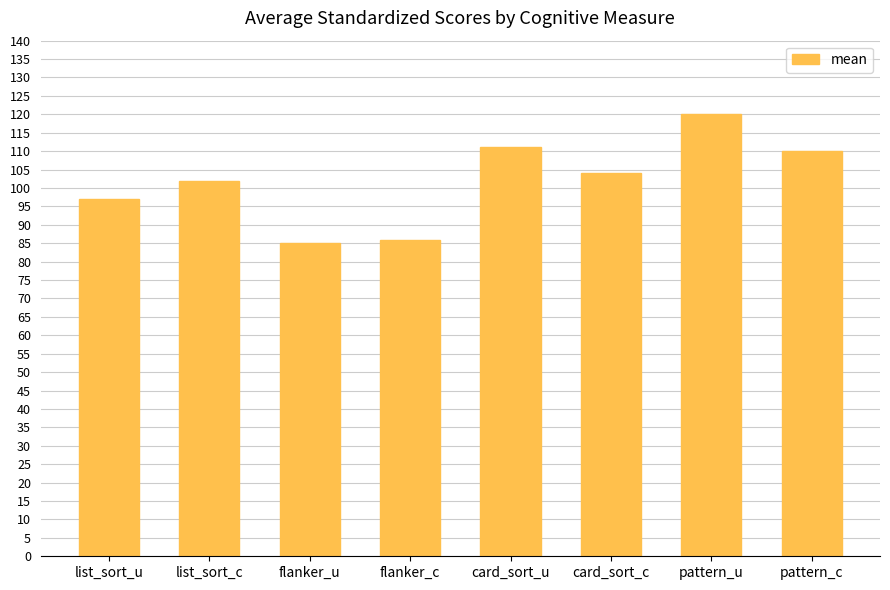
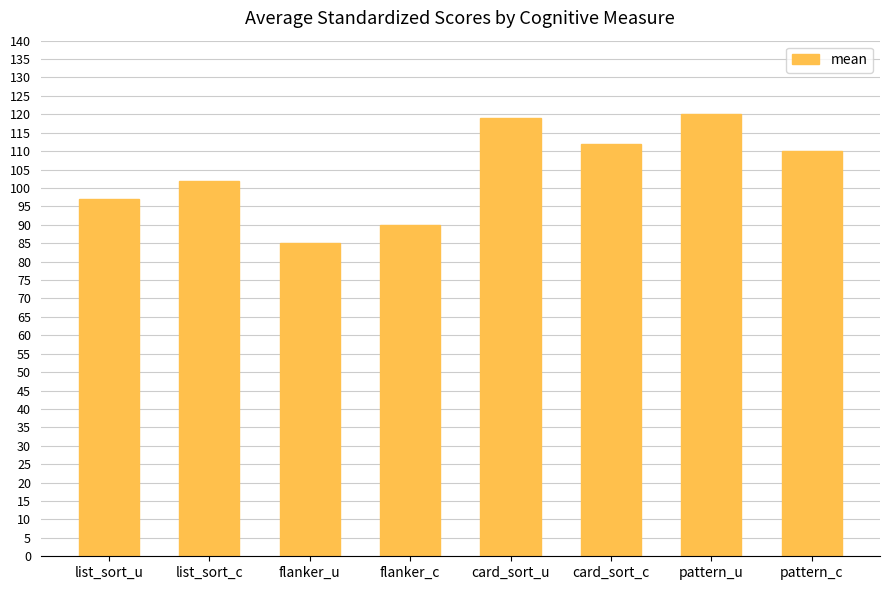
  {
    "list_sort_u": 97,
    "list_sort_c": 102,
    "flanker_u": 85,
-   "flanker_c": 86,
-   "card_sort_u": 111,
-   "card_sort_c": 104,
+   "flanker_c": 90,
+   "card_sort_u": 119,
+   "card_sort_c": 112,
    "pattern_u": 120,
    "pattern_c": 110
  }
